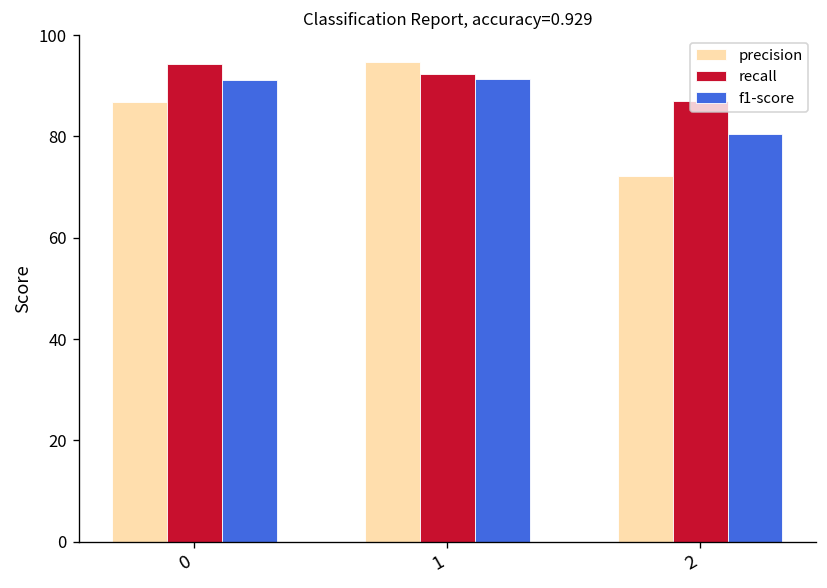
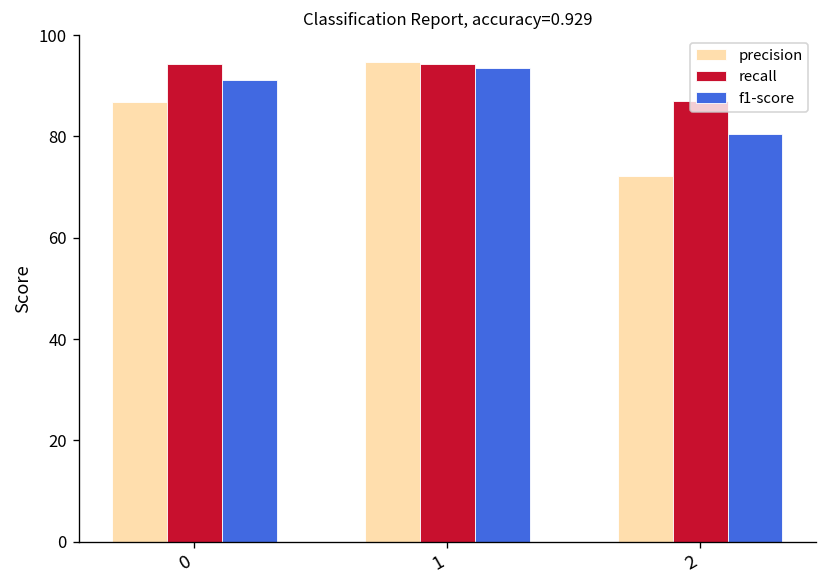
  {
    "precision": {
      "0": 87,
      "1": 95,
      "2": 72
    },
    "recall": {
      "0": 94,
-     "1": 92
+     "1": 94
    },
    "f1-score": {
      "0": 91,
-     "1": 91,
+     "1": 94,
      "2": 80
    }
  }
